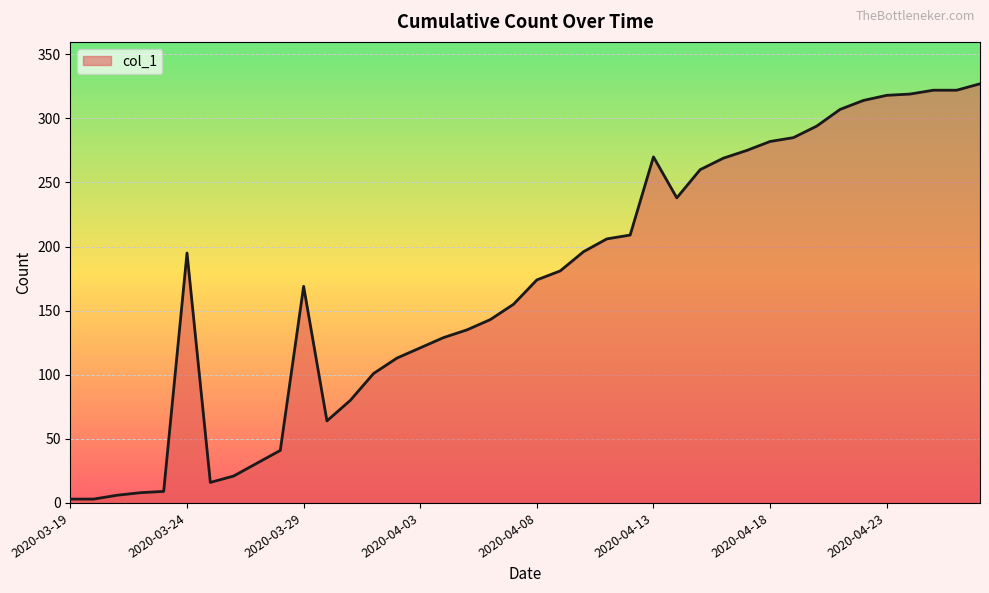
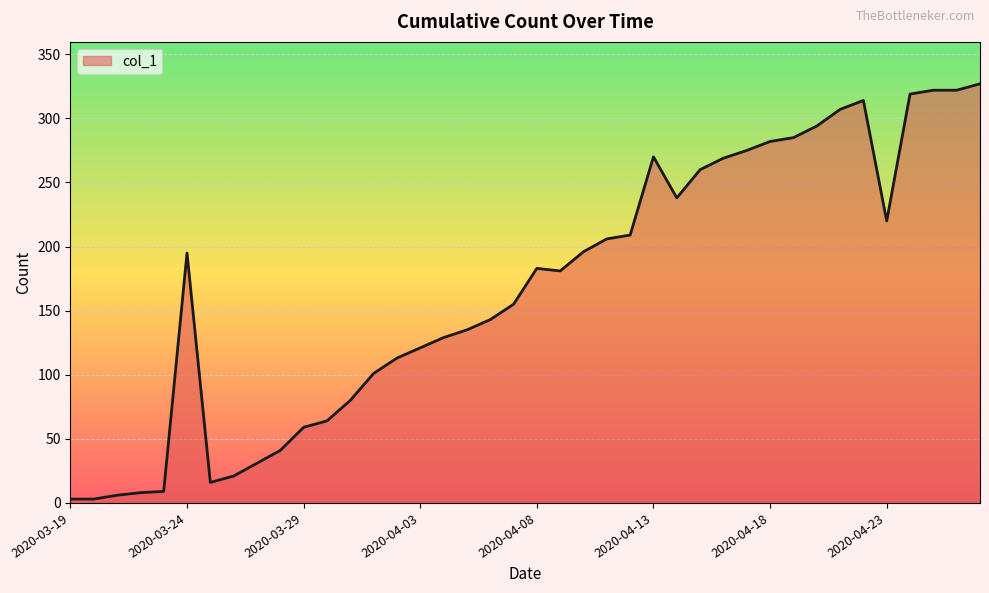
  {
    "2020-03-19": 3,
    "2020-03-24": 195,
-   "2020-03-29": 169,
+   "2020-03-29": 59,
    "2020-04-03": 121,
-   "2020-04-08": 174,
+   "2020-04-08": 183,
    "2020-04-13": 270,
    "2020-04-18": 282,
-   "2020-04-23": 318
+   "2020-04-23": 220
  }
